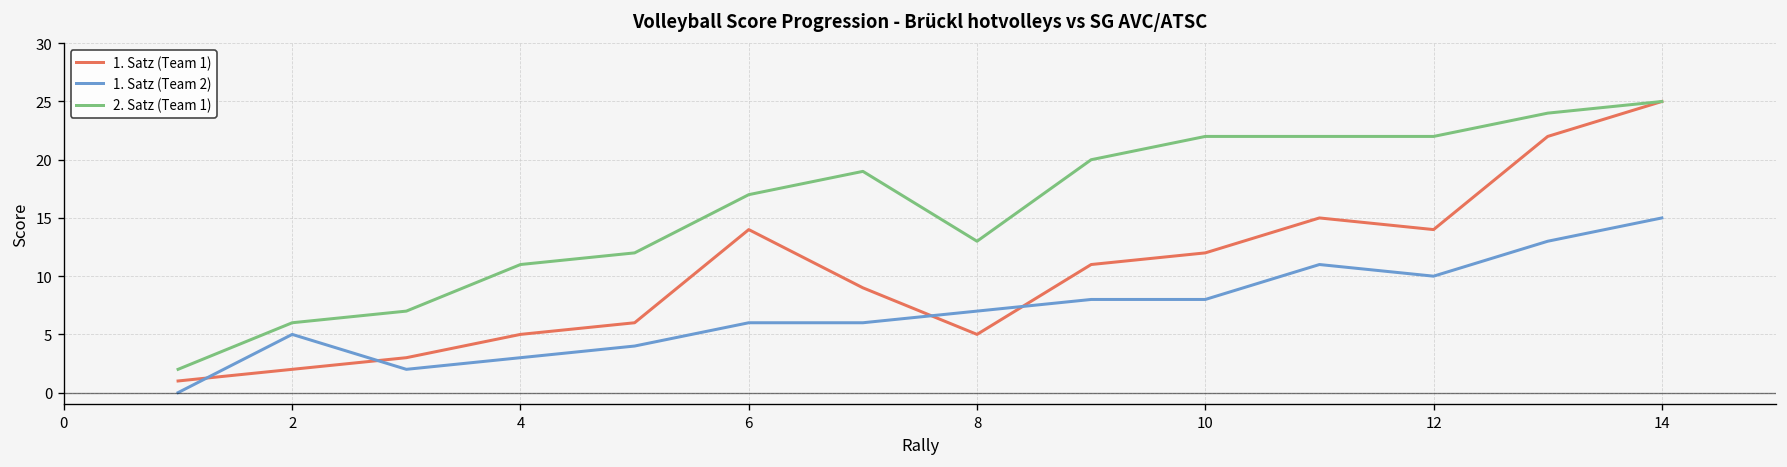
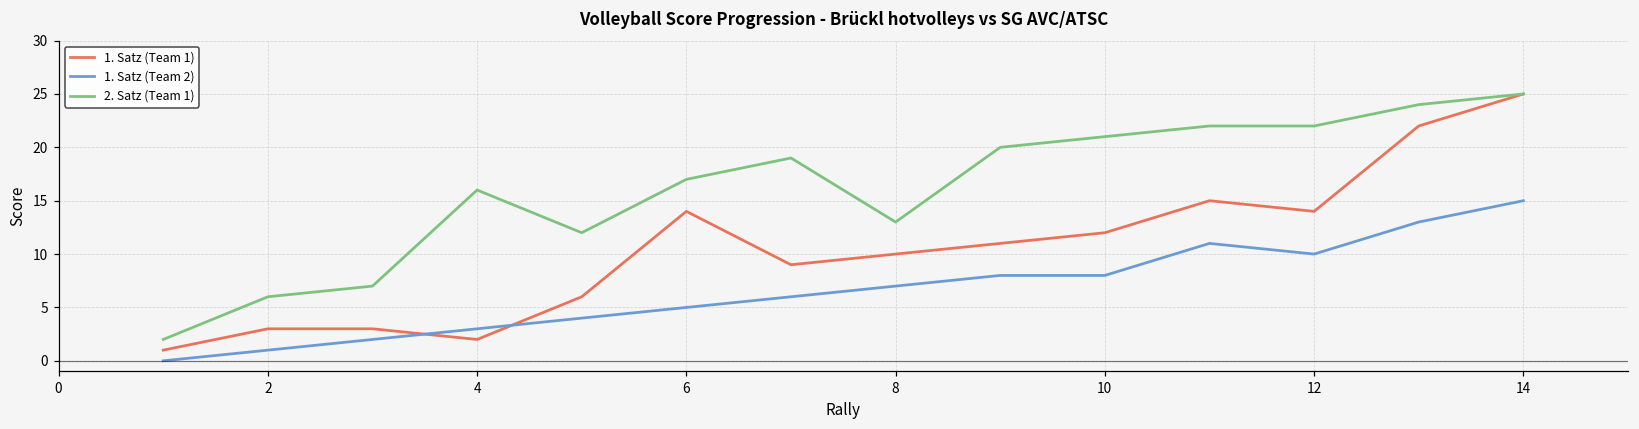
  {
    "1. Satz (Team 1)": {
-     "2": 2,
-     "4": 5,
+     "2": 3,
+     "4": 2,
      "6": 14,
-     "8": 5,
+     "8": 10,
      "10": 12,
      "12": 14
    },
    "1. Satz (Team 2)": {
-     "2": 5,
+     "2": 1,
      "4": 3,
-     "6": 6,
+     "6": 5,
      "8": 7,
      "10": 8,
      "12": 10,
      "14": 15
    },
    "2. Satz (Team 1)": {
      "2": 6,
-     "4": 11,
+     "4": 16,
      "6": 17,
      "8": 13,
-     "10": 22,
+     "10": 21,
      "12": 22
    }
  }
